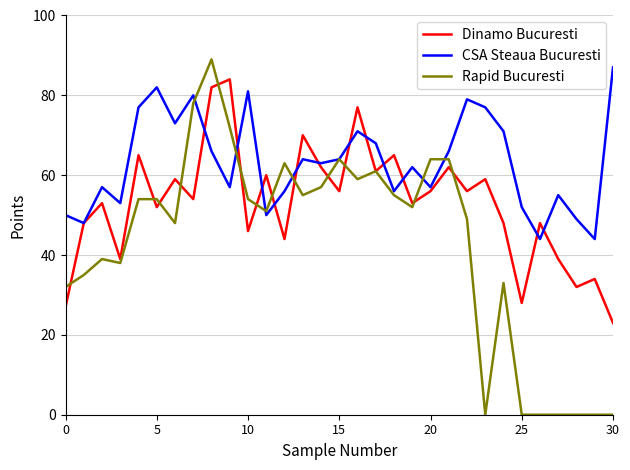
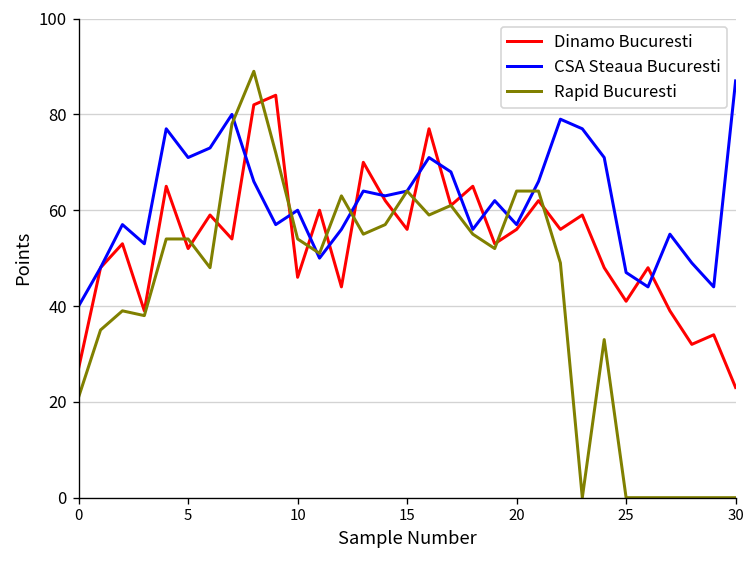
  {
    "Dinamo Bucuresti": {
      "0": 27,
      "5": 52,
      "10": 46,
      "15": 56,
      "20": 56,
-     "25": 28,
+     "25": 41,
      "30": 23
    },
    "CSA Steaua Bucuresti": {
-     "0": 50,
-     "5": 82,
-     "10": 81,
+     "0": 40,
+     "5": 71,
+     "10": 60,
      "20": 57,
-     "25": 52,
+     "25": 47,
      "30": 87
    },
    "Rapid Bucuresti": {
-     "0": 32,
+     "0": 21,
      "5": 54,
      "10": 54,
      "20": 64,
      "25": 0,
      "30": 0
    }
  }
